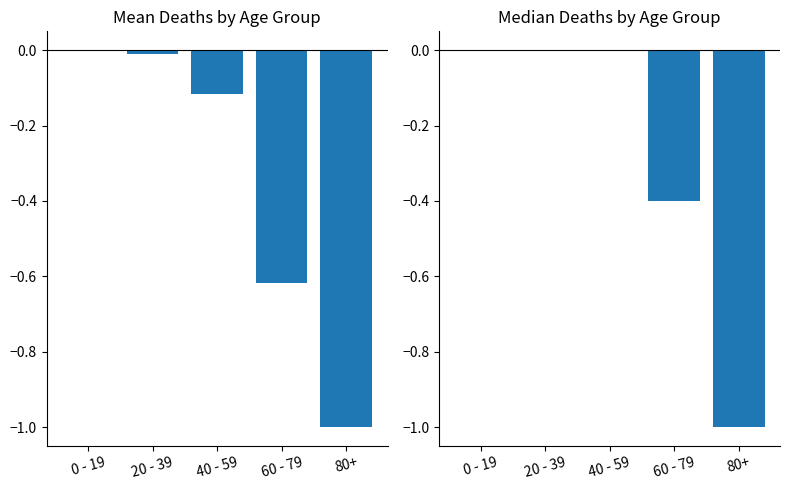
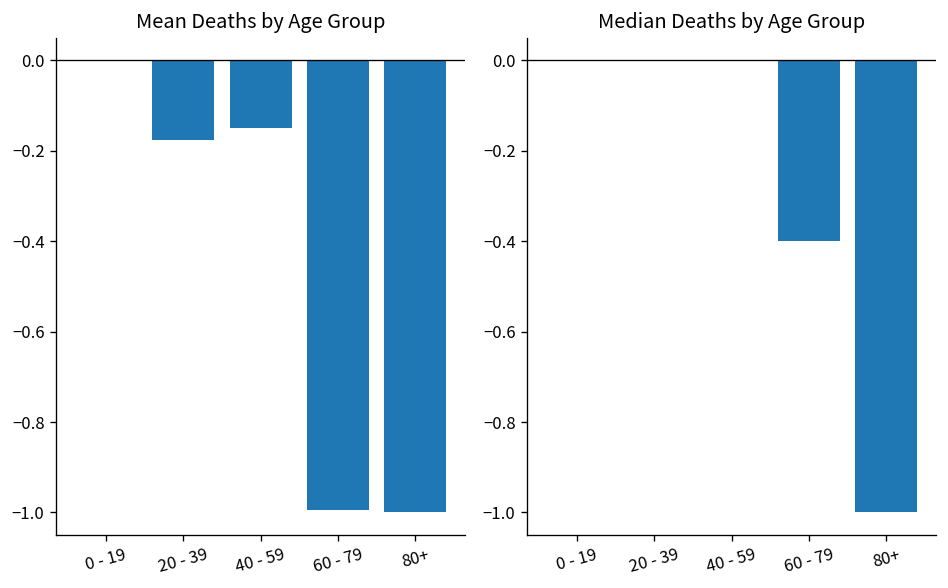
  {
    "Mean Deaths by Age Group": {
      "0 - 19": 0.00,
-     "20 - 39": -0.01,
-     "40 - 59": -0.12,
-     "60 - 79": -0.62,
+     "20 - 39": -0.18,
+     "40 - 59": -0.15,
+     "60 - 79": -1.00,
      "80+": -1.00
    },
    "Median Deaths by Age Group": {
      "0 - 19": 0.00,
      "20 - 39": 0.00,
      "40 - 59": 0.00,
      "60 - 79": -0.40,
      "80+": -1.00
    }
  }
